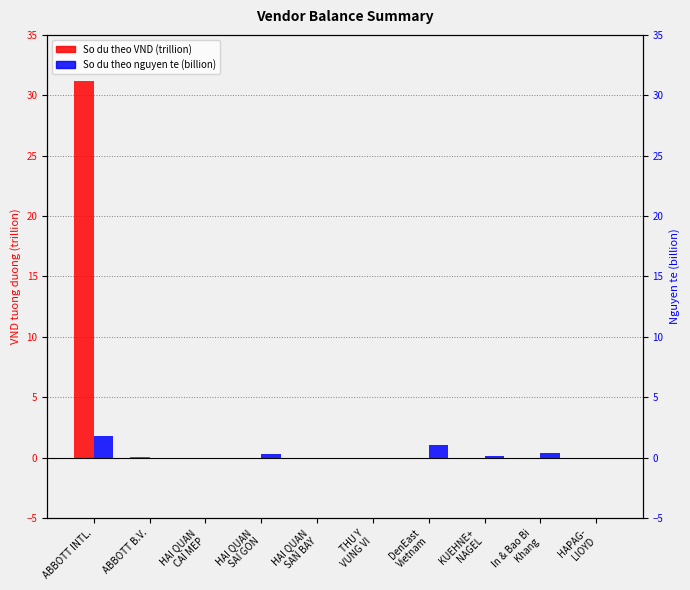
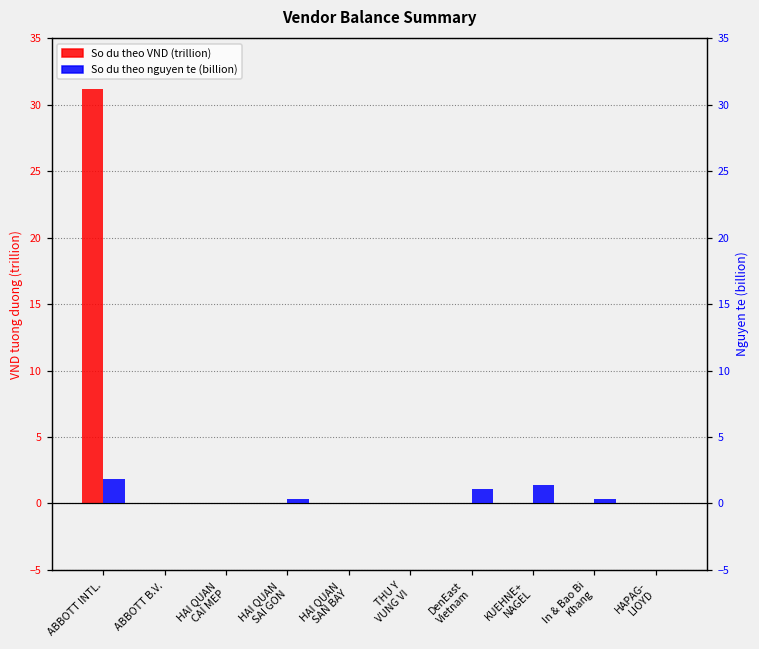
  {
    "So du theo nguyen te (billion)": {
      "ABBOTT INTL.": 1.8,
      "HAI QUAN SAI GON": 0.3,
      "DenEast Vietnam": 1.1,
-     "KUEHNE+ NAGEL": 0.1,
+     "KUEHNE+ NAGEL": 1.4,
      "In & Bao Bi Khang": 0.4
    }
  }
